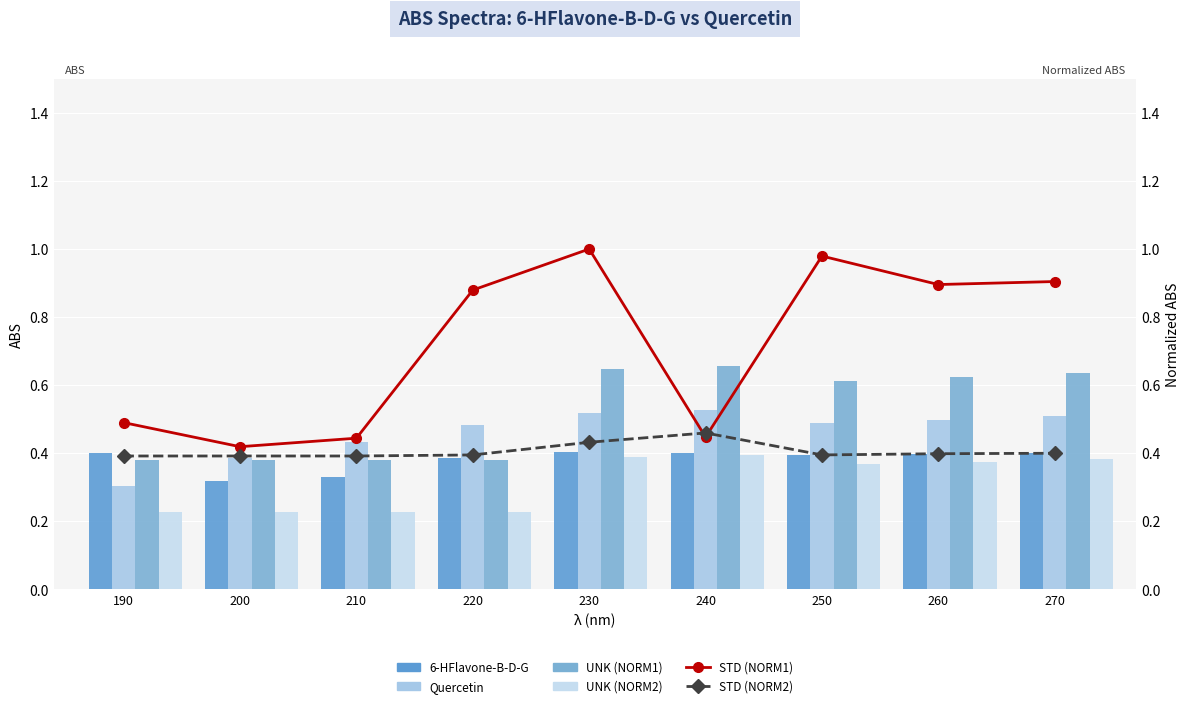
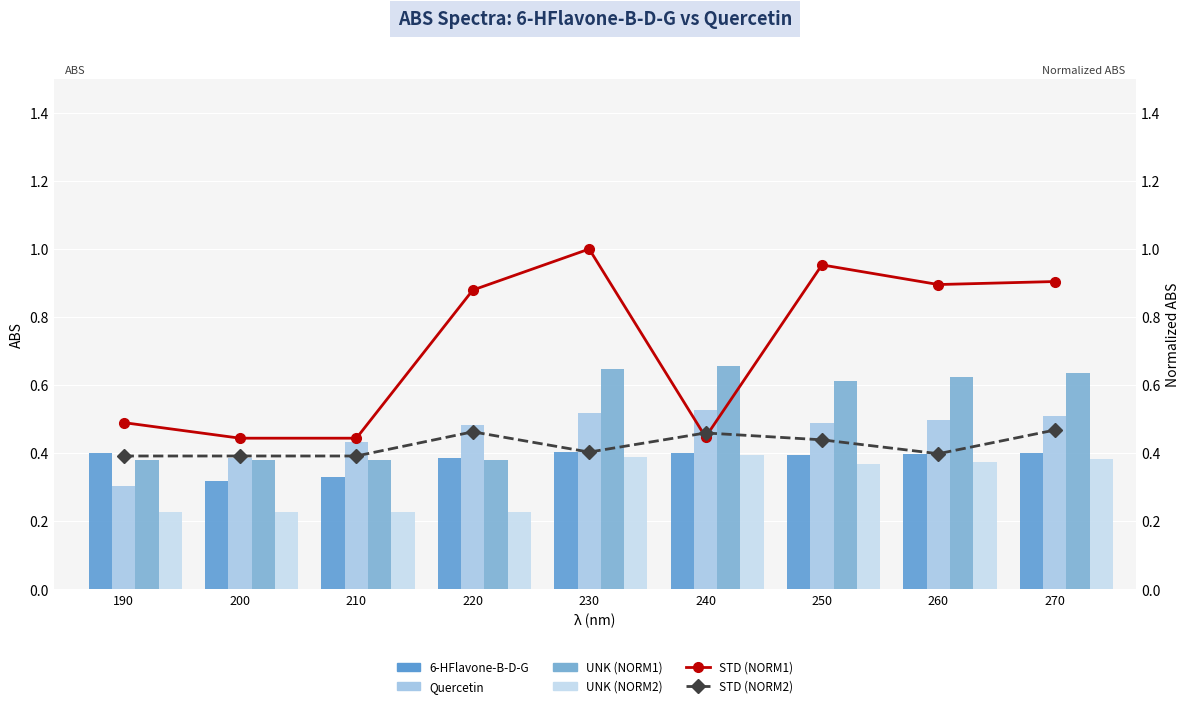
  {
    "STD (NORM1)": {
      "190": 0.49,
-     "200": 0.42,
+     "200": 0.44,
      "210": 0.44,
      "220": 0.88,
      "230": 1.00,
      "240": 0.45,
-     "250": 0.98,
+     "250": 0.95,
      "260": 0.90,
      "270": 0.90
    },
    "STD (NORM2)": {
      "190": 0.39,
      "200": 0.39,
      "210": 0.39,
-     "220": 0.40,
-     "230": 0.43,
+     "220": 0.46,
+     "230": 0.40,
      "240": 0.46,
-     "250": 0.40,
+     "250": 0.44,
      "260": 0.40,
-     "270": 0.40
+     "270": 0.47
    }
  }
